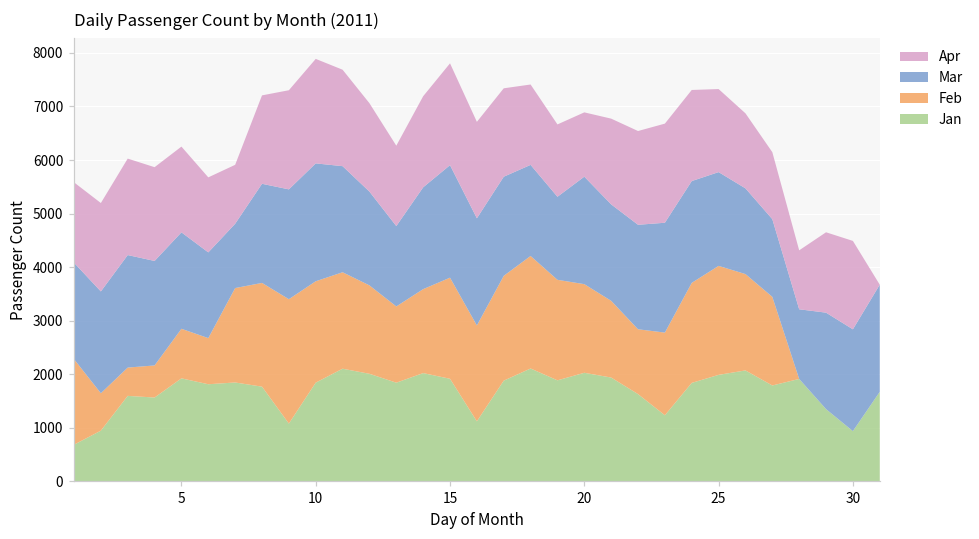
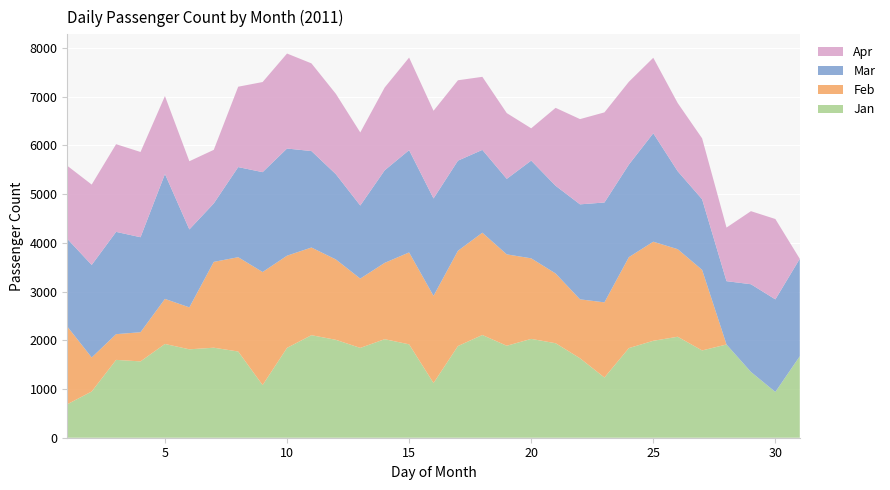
  {
    "Jan": {
      "5": 1900,
      "10": 1800,
      "15": 1900,
      "20": 2000,
      "25": 2000
    },
    "Feb": {
      "5": 900,
      "10": 1900,
      "15": 1900,
      "20": 1700,
      "25": 2000
    },
    "Mar": {
-     "5": 1800,
+     "5": 2600,
      "10": 2200,
      "15": 2100,
      "20": 2000,
-     "25": 1800,
+     "25": 2200,
      "30": 1900
    },
    "Apr": {
      "5": 1600,
      "10": 2000,
      "15": 1900,
-     "20": 1200,
+     "20": 700,
      "25": 1600,
      "30": 1700
    }
  }
